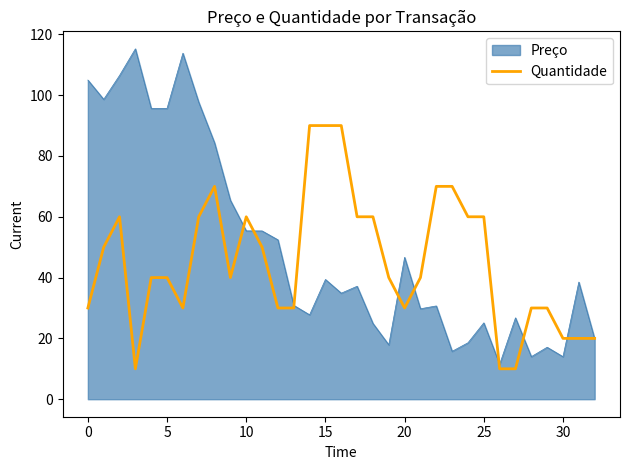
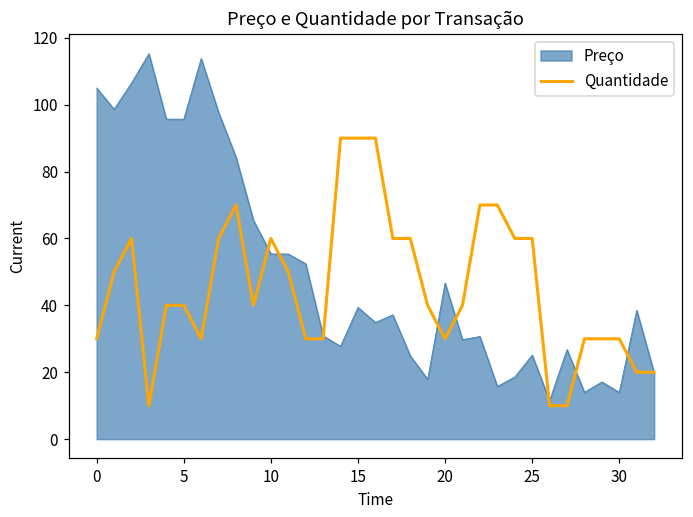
  {
    "Preço": {
      "0": 105,
      "5": 96,
      "10": 55,
      "15": 39,
      "20": 47,
      "25": 25,
      "30": 14
    },
    "Quantidade": {
      "0": 30,
      "5": 40,
      "10": 60,
      "15": 90,
      "20": 30,
      "25": 60,
-     "30": 20
+     "30": 30
    }
  }
